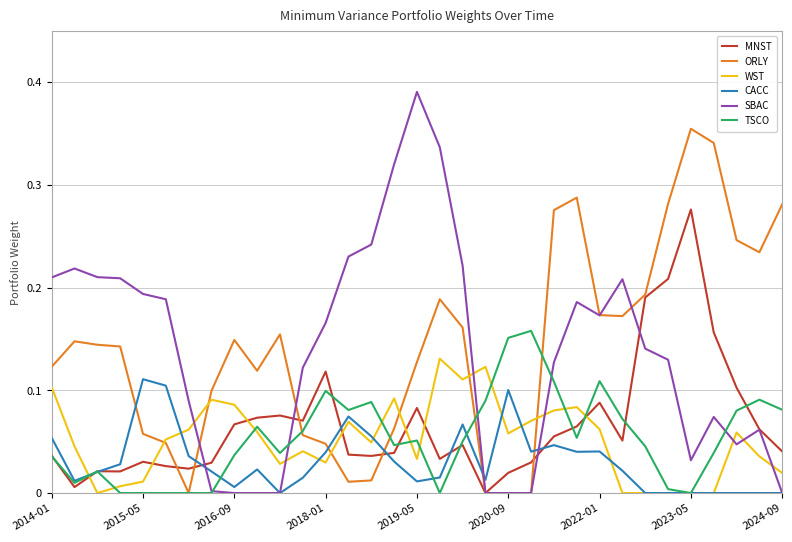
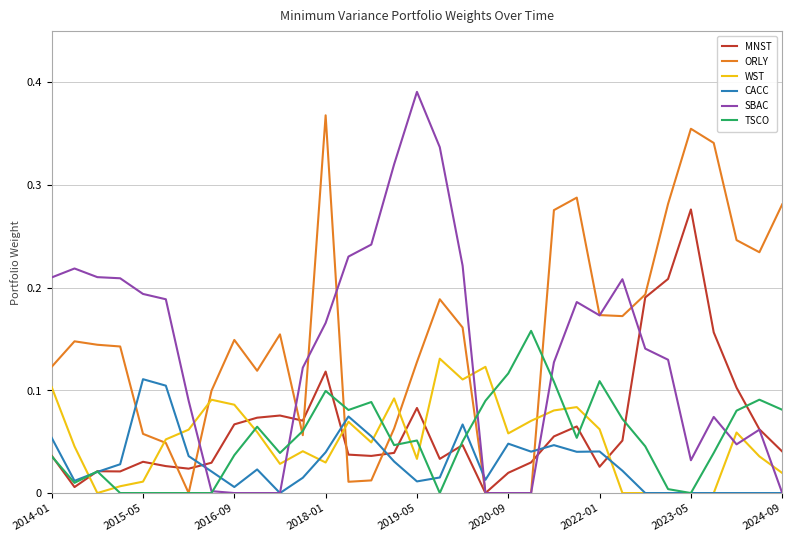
  {
    "MNST": {
      "2015-05": 0.030,
      "2016-09": 0.067,
      "2018-01": 0.118,
      "2019-05": 0.083,
      "2020-09": 0.020,
-     "2022-01": 0.088,
+     "2022-01": 0.026,
      "2023-05": 0.276,
      "2024-09": 0.040
    },
    "ORLY": {
      "2014-01": 0.123,
      "2015-05": 0.058,
      "2016-09": 0.149,
-     "2018-01": 0.048,
+     "2018-01": 0.368,
      "2019-05": 0.128,
      "2023-05": 0.355,
      "2024-09": 0.281
    },
    "WST": {
      "2014-01": 0.103,
      "2015-05": 0.011,
      "2016-09": 0.086,
      "2018-01": 0.030,
      "2019-05": 0.033,
      "2020-09": 0.058,
      "2022-01": 0.062,
      "2024-09": 0.020
    },
    "CACC": {
      "2014-01": 0.054,
      "2015-05": 0.111,
      "2016-09": 0.006,
      "2018-01": 0.040,
      "2019-05": 0.011,
-     "2020-09": 0.100,
+     "2020-09": 0.048,
      "2022-01": 0.040
    },
    "SBAC": {
      "2014-01": 0.210,
      "2015-05": 0.194,
      "2016-09": 0.000,
      "2018-01": 0.166,
      "2019-05": 0.391,
      "2023-05": 0.032
    },
    "TSCO": {
      "2015-05": 0.000,
      "2016-09": 0.037,
      "2018-01": 0.099,
      "2019-05": 0.051,
-     "2020-09": 0.151,
+     "2020-09": 0.116,
      "2022-01": 0.109,
      "2024-09": 0.081
    }
  }
